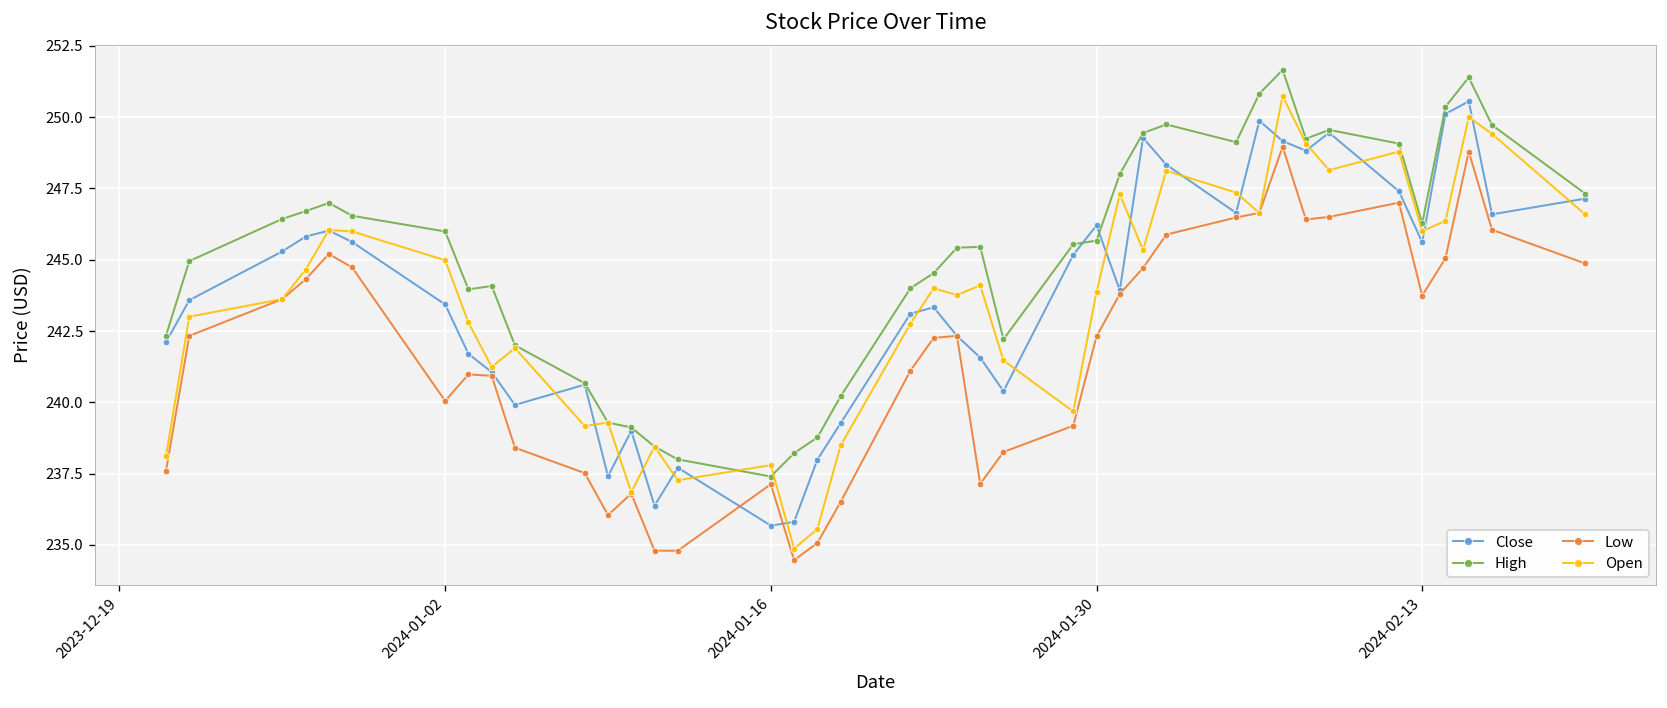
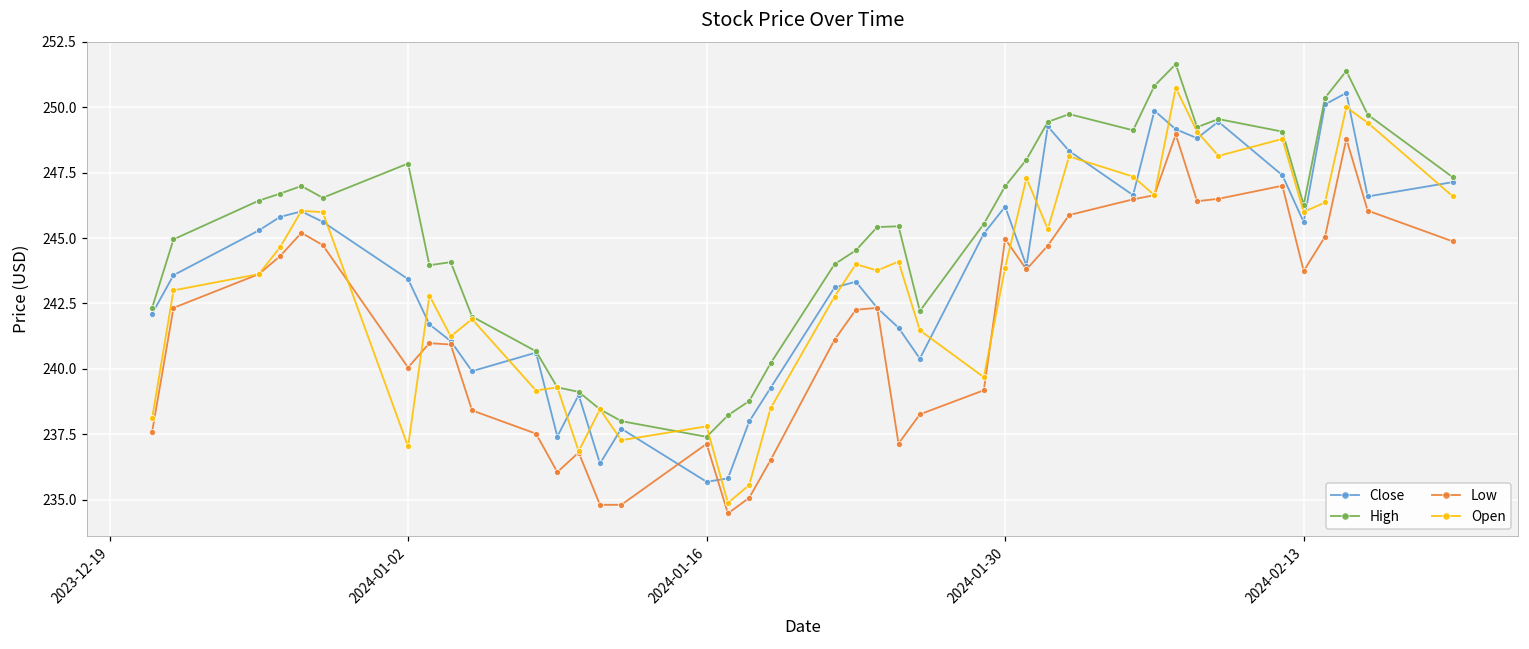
  {
    "Close": {
      "2024-01-02": 243.4,
      "2024-01-16": 235.7,
      "2024-01-30": 246.2,
      "2024-02-13": 245.6
    },
    "High": {
-     "2024-01-02": 246.0,
+     "2024-01-02": 247.9,
      "2024-01-16": 237.4,
-     "2024-01-30": 245.7,
+     "2024-01-30": 247.0,
      "2024-02-13": 246.3
    },
    "Low": {
      "2024-01-02": 240.1,
      "2024-01-16": 237.1,
-     "2024-01-30": 242.3,
+     "2024-01-30": 245.0,
      "2024-02-13": 243.7
    },
    "Open": {
-     "2024-01-02": 245.0,
+     "2024-01-02": 237.0,
      "2024-01-16": 237.8,
      "2024-01-30": 243.9,
      "2024-02-13": 246.0
    }
  }
